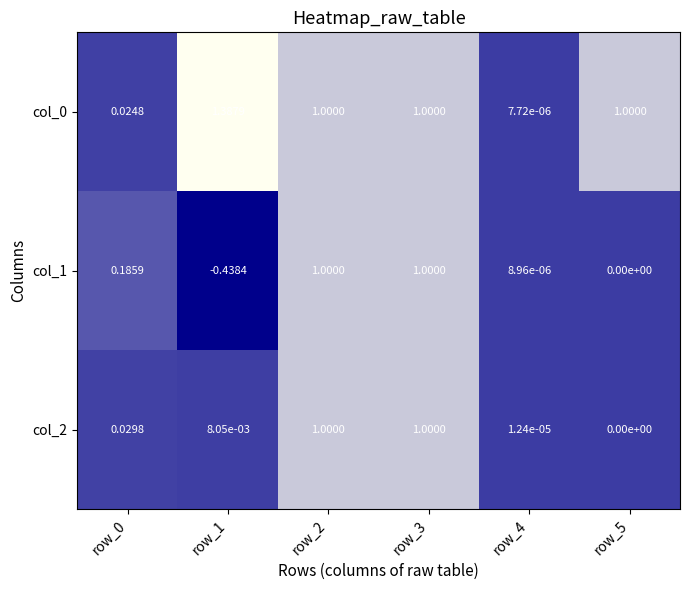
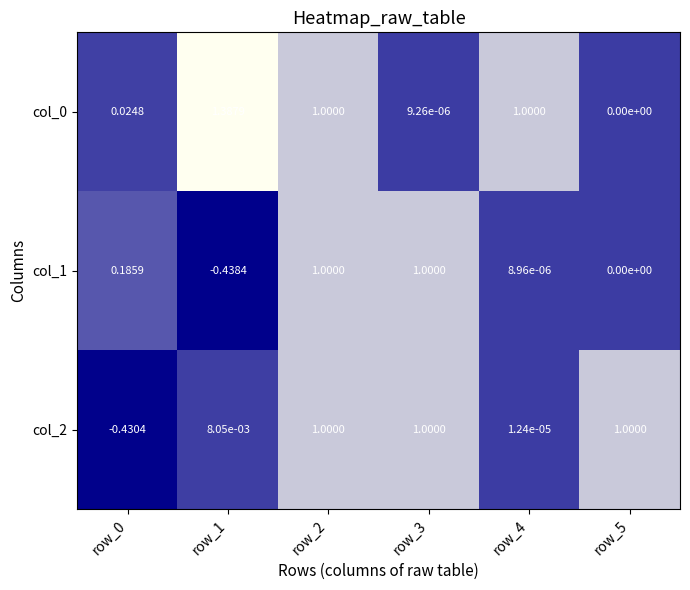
  {
    "col_0": {
      "row_0": "0.0248",
      "row_2": "1.0000",
-     "row_3": "1.0000",
-     "row_4": "7.72e-06",
-     "row_5": "1.0000"
+     "row_3": "9.26e-06",
+     "row_4": "1.0000",
+     "row_5": "0.00e+00"
    },
    "col_1": {
      "row_0": "0.1859",
      "row_1": "-0.4384",
      "row_2": "1.0000",
      "row_3": "1.0000",
      "row_4": "8.96e-06",
      "row_5": "0.00e+00"
    },
    "col_2": {
-     "row_0": "0.0298",
+     "row_0": "-0.4304",
      "row_1": "8.05e-03",
      "row_2": "1.0000",
      "row_3": "1.0000",
      "row_4": "1.24e-05",
-     "row_5": "0.00e+00"
+     "row_5": "1.0000"
    }
  }
